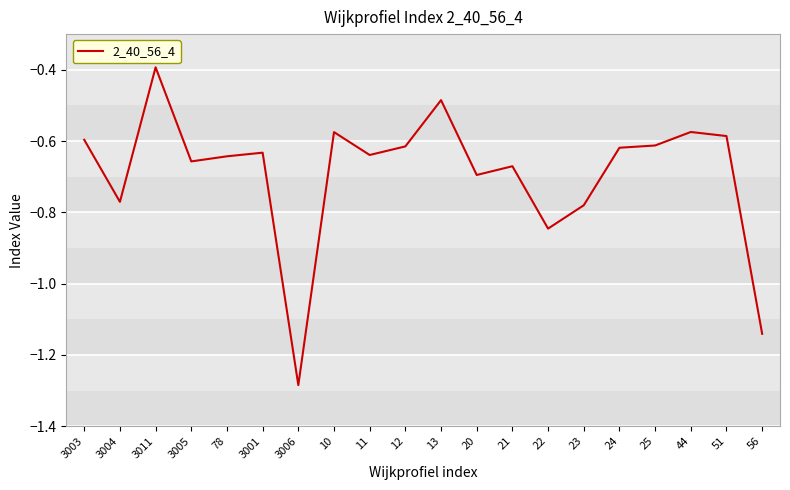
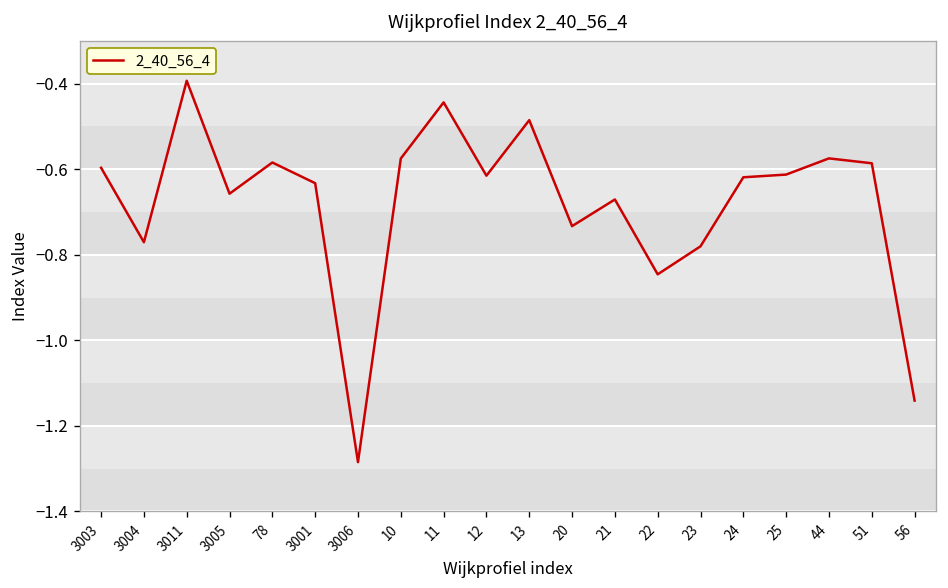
  {
    "3003": -0.60,
    "3004": -0.77,
    "3011": -0.39,
    "3005": -0.66,
-   "78": -0.64,
+   "78": -0.58,
    "3001": -0.63,
    "3006": -1.28,
    "10": -0.57,
-   "11": -0.64,
+   "11": -0.44,
    "12": -0.62,
    "13": -0.49,
-   "20": -0.70,
+   "20": -0.73,
    "21": -0.67,
    "22": -0.85,
    "23": -0.78,
    "24": -0.62,
    "25": -0.61,
    "44": -0.57,
    "51": -0.59,
    "56": -1.14
  }
